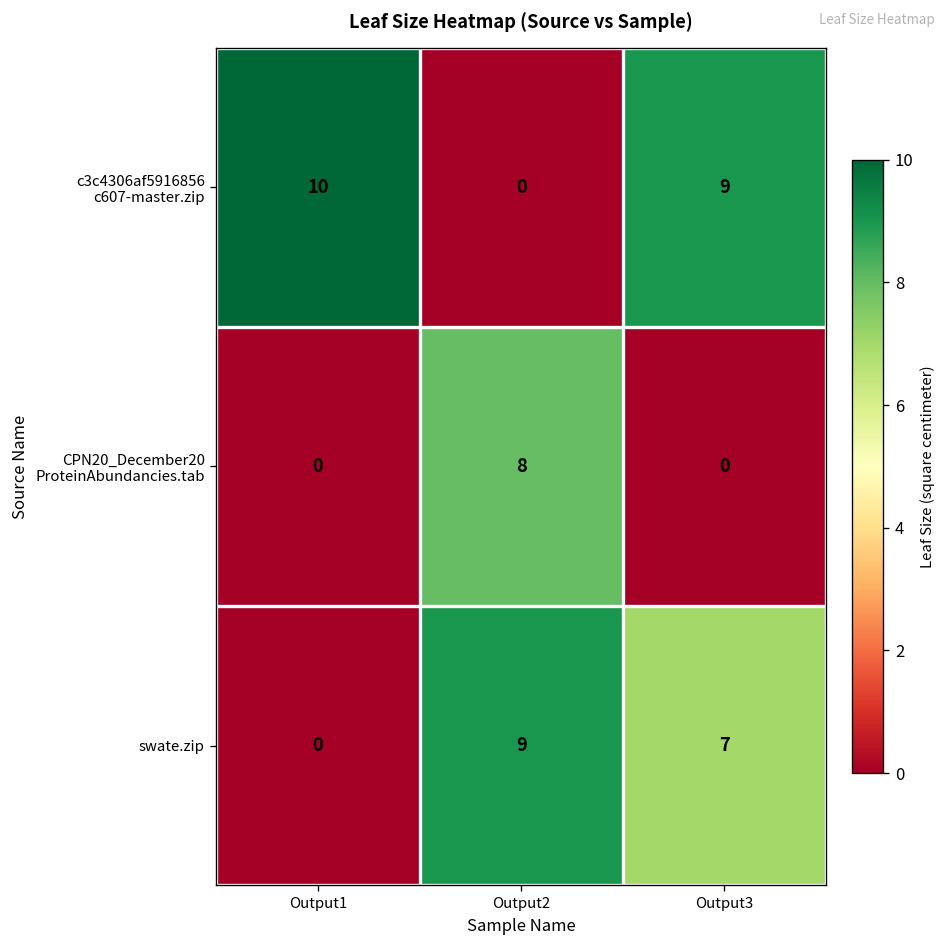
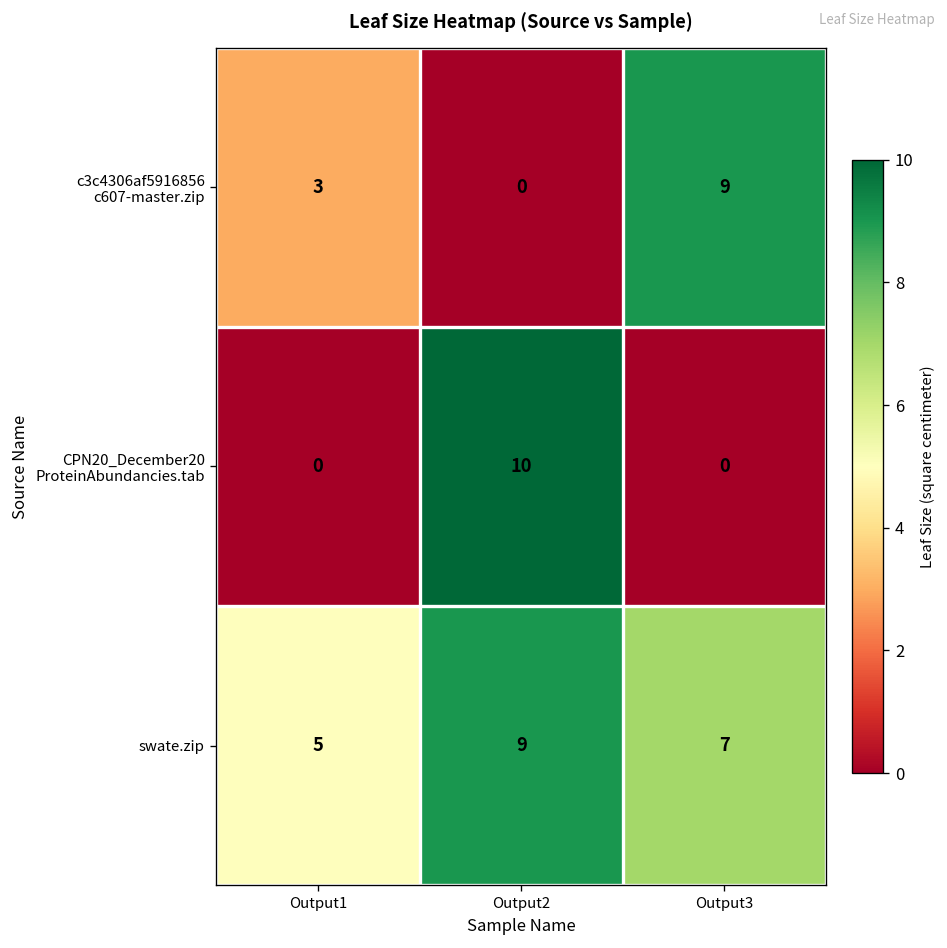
  {
    "c3c4306af5916856 c607-master.zip": {
-     "Output1": 10,
+     "Output1": 3,
      "Output2": 0,
      "Output3": 9
    },
    "CPN20_December20 ProteinAbundancies.tab": {
      "Output1": 0,
-     "Output2": 8,
+     "Output2": 10,
      "Output3": 0
    },
    "swate.zip": {
-     "Output1": 0,
+     "Output1": 5,
      "Output2": 9,
      "Output3": 7
    }
  }
